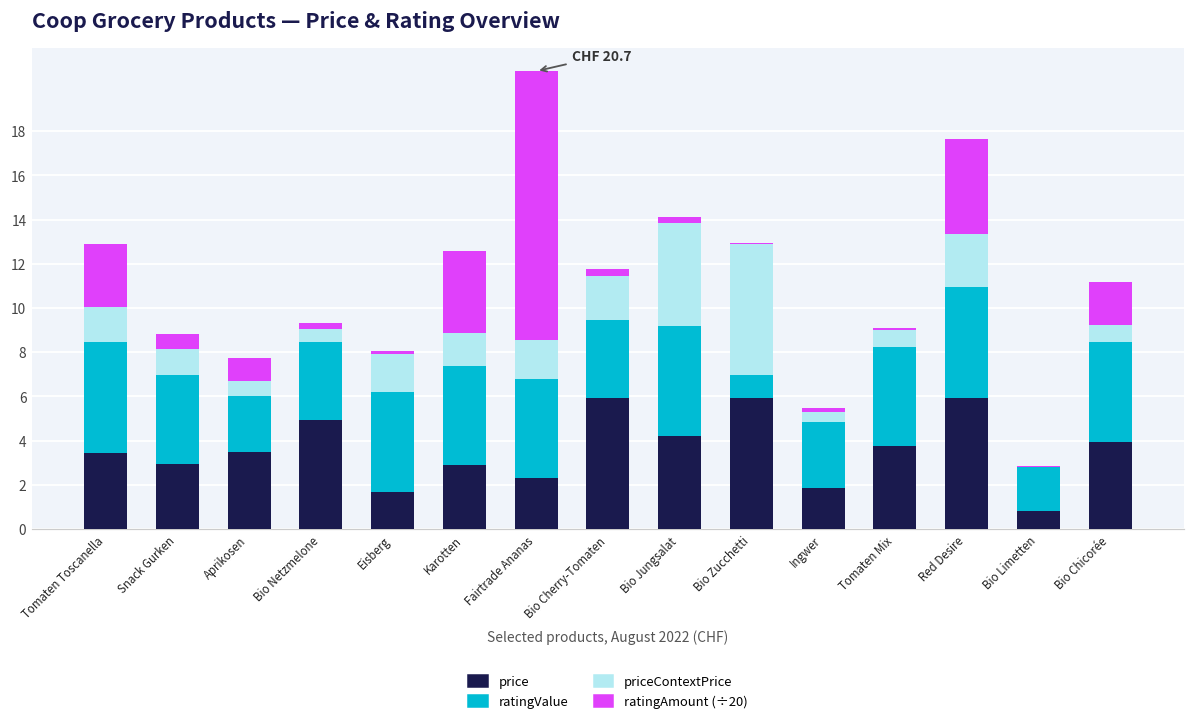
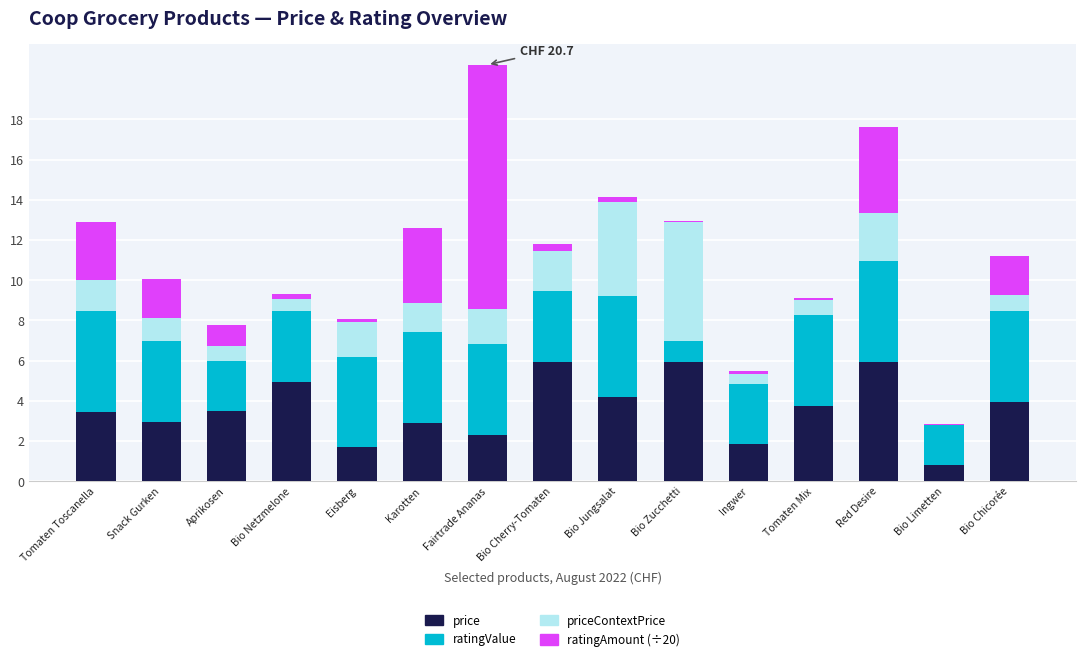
  {
    "price": {
      "Tomaten Toscanella": 3.5,
      "Snack Gurken": 3.0,
      "Aprikosen": 3.5,
      "Bio Netzmelone": 5.0,
      "Eisberg": 1.7,
      "Karotten": 2.9,
      "Fairtrade Ananas": 2.3,
      "Bio Cherry-Tomaten": 6.0,
      "Bio Jungsalat": 4.2,
      "Bio Zucchetti": 6.0,
      "Ingwer": 1.9,
      "Tomaten Mix": 3.8,
      "Red Desire": 6.0,
      "Bio Limetten": 0.8,
      "Bio Chicorée": 4.0
    },
    "ratingValue": {
      "Tomaten Toscanella": 5.0,
      "Snack Gurken": 4.0,
      "Aprikosen": 2.5,
      "Bio Netzmelone": 3.5,
      "Eisberg": 4.5,
      "Karotten": 4.5,
      "Fairtrade Ananas": 4.5,
      "Bio Cherry-Tomaten": 3.5,
      "Bio Jungsalat": 5.0,
      "Bio Zucchetti": 1.0,
      "Ingwer": 3.0,
      "Tomaten Mix": 4.5,
      "Red Desire": 5.0,
      "Bio Limetten": 2.0,
      "Bio Chicorée": 4.5
    },
    "priceContextPrice": {
      "Tomaten Toscanella": 1.6,
      "Snack Gurken": 1.2,
      "Aprikosen": 0.7,
      "Bio Netzmelone": 0.6,
      "Eisberg": 1.7,
      "Karotten": 1.4,
      "Fairtrade Ananas": 1.8,
      "Bio Cherry-Tomaten": 2.0,
      "Bio Jungsalat": 4.7,
      "Bio Zucchetti": 5.9,
      "Ingwer": 0.5,
      "Tomaten Mix": 0.8,
      "Red Desire": 2.4,
      "Bio Limetten": 0.0,
      "Bio Chicorée": 0.8
    },
    "ratingAmount (÷20)": {
      "Tomaten Toscanella": 2.8,
-     "Snack Gurken": 0.7,
+     "Snack Gurken": 1.9,
      "Aprikosen": 1.1,
      "Bio Netzmelone": 0.3,
      "Eisberg": 0.2,
      "Karotten": 3.8,
      "Bio Cherry-Tomaten": 0.3,
      "Bio Jungsalat": 0.3,
      "Ingwer": 0.2,
      "Red Desire": 4.3,
      "Bio Chicorée": 1.9
    }
  }
